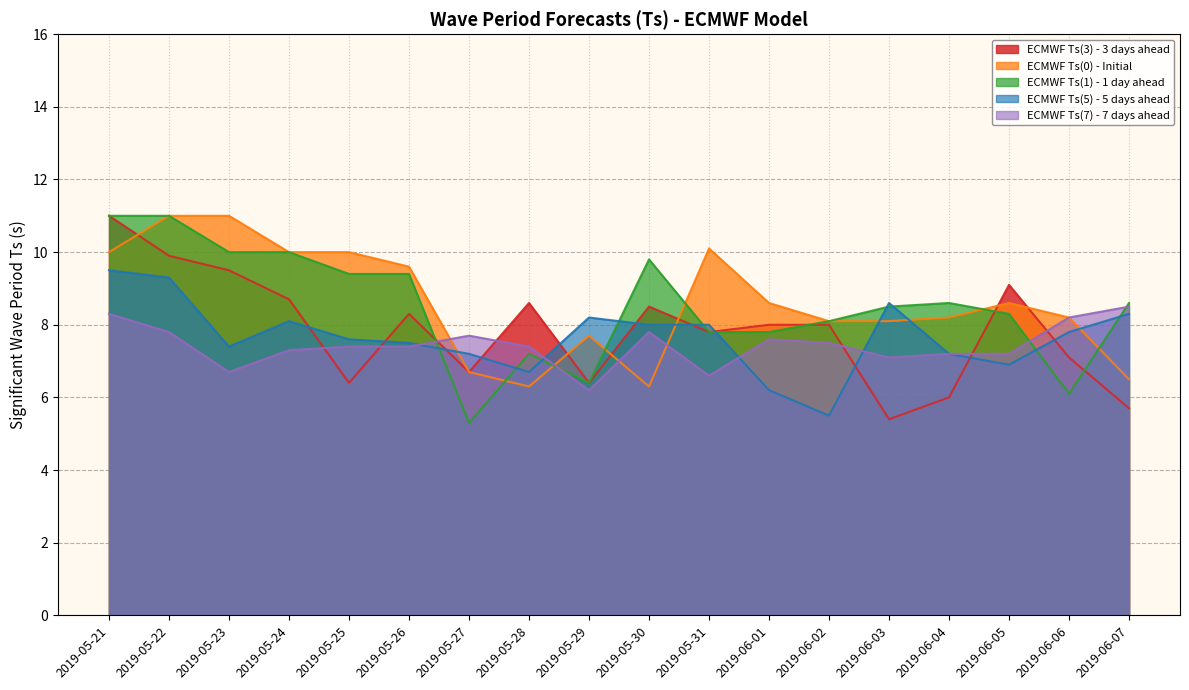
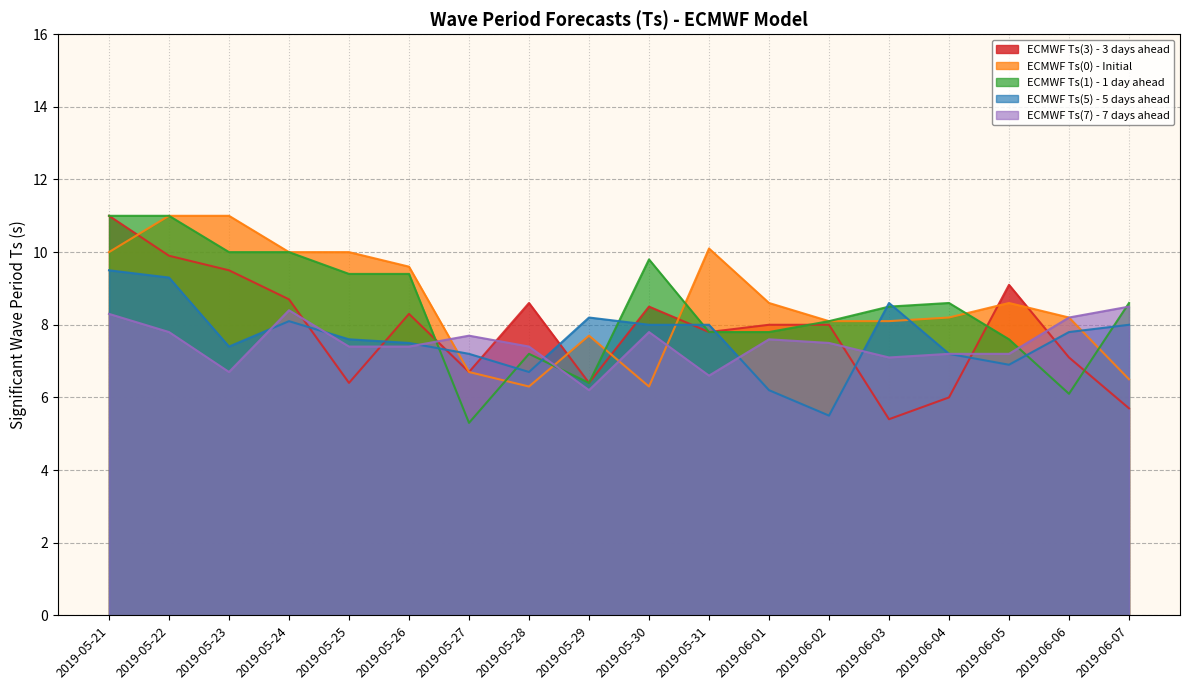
  {
    "ECMWF Ts(3) - 3 days ahead": {
      "2019-05-22": 9.9,
      "2019-05-23": 9.5,
      "2019-05-24": 8.7,
      "2019-05-25": 6.4,
      "2019-05-26": 8.3,
      "2019-05-28": 8.6,
      "2019-05-30": 8.5,
      "2019-06-01": 8.0,
      "2019-06-02": 8.0,
      "2019-06-03": 5.4,
      "2019-06-04": 6.0,
      "2019-06-05": 9.1,
      "2019-06-06": 7.1,
      "2019-06-07": 5.7
    },
    "ECMWF Ts(0) - Initial": {
      "2019-05-21": 10.0,
      "2019-05-23": 11.0,
      "2019-05-25": 10.0,
      "2019-05-26": 9.6,
      "2019-05-28": 6.3,
      "2019-05-29": 7.7,
      "2019-05-30": 6.3,
      "2019-05-31": 10.1,
      "2019-06-01": 8.6,
      "2019-06-03": 8.1,
      "2019-06-04": 8.2,
      "2019-06-05": 8.6,
      "2019-06-07": 6.5
    },
    "ECMWF Ts(1) - 1 day ahead": {
      "2019-05-23": 10.0,
      "2019-05-25": 9.4,
      "2019-05-26": 9.4,
      "2019-05-27": 5.3,
      "2019-05-28": 7.2,
      "2019-05-30": 9.8,
      "2019-06-01": 7.8,
      "2019-06-03": 8.5,
      "2019-06-04": 8.6,
-     "2019-06-05": 8.3,
+     "2019-06-05": 7.6,
      "2019-06-06": 6.1,
      "2019-06-07": 8.6
    },
    "ECMWF Ts(5) - 5 days ahead": {
      "2019-05-21": 9.5,
      "2019-05-22": 9.3,
      "2019-05-23": 7.4,
      "2019-05-24": 8.1,
      "2019-05-25": 7.6,
      "2019-05-26": 7.5,
      "2019-05-27": 7.2,
      "2019-05-28": 6.7,
      "2019-05-29": 8.2,
      "2019-05-30": 8.0,
      "2019-05-31": 8.0,
      "2019-06-01": 6.2,
      "2019-06-02": 5.5,
      "2019-06-03": 8.6,
      "2019-06-05": 6.9,
      "2019-06-06": 7.8,
-     "2019-06-07": 8.3
+     "2019-06-07": 8.0
    },
    "ECMWF Ts(7) - 7 days ahead": {
      "2019-05-21": 8.3,
      "2019-05-22": 7.8,
      "2019-05-23": 6.7,
-     "2019-05-24": 7.3,
+     "2019-05-24": 8.4,
      "2019-05-25": 7.4,
      "2019-05-26": 7.4,
      "2019-05-27": 7.7,
      "2019-05-28": 7.4,
      "2019-05-29": 6.2,
      "2019-05-30": 7.8,
      "2019-05-31": 6.6,
      "2019-06-01": 7.6,
      "2019-06-02": 7.5,
      "2019-06-03": 7.1,
      "2019-06-05": 7.2,
      "2019-06-07": 8.5
    }
  }
